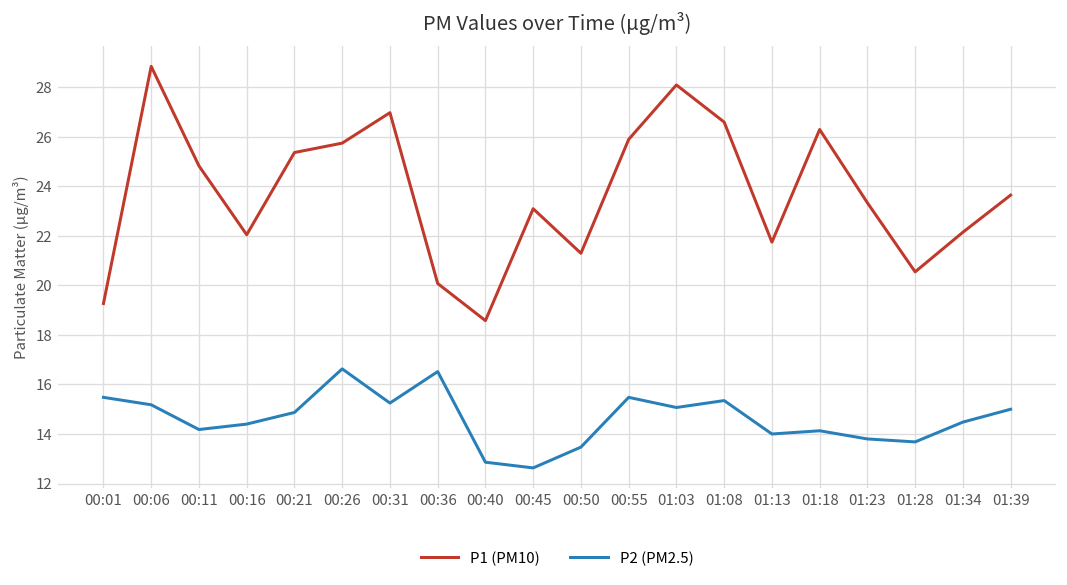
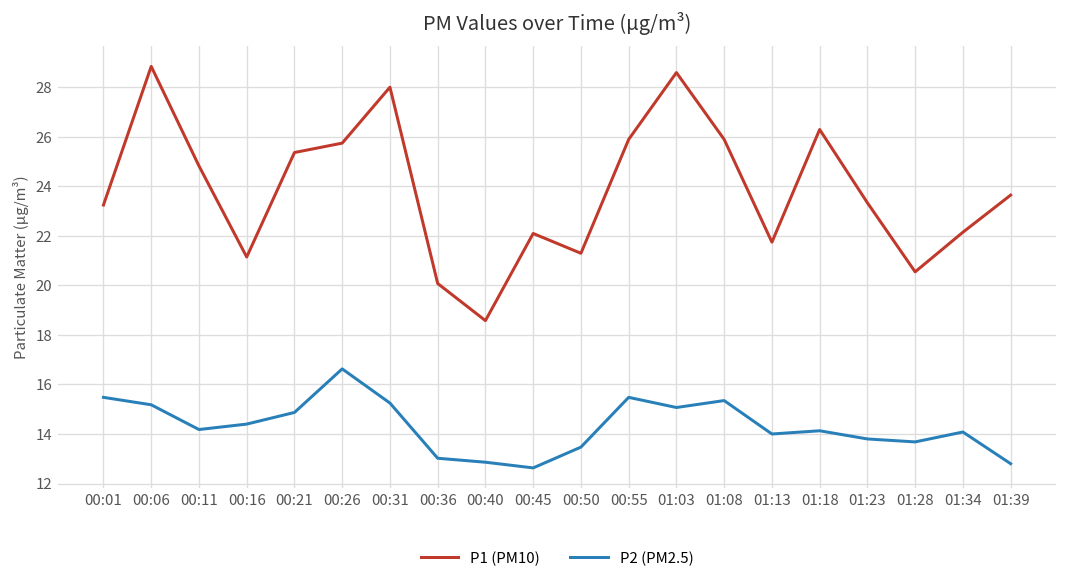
  {
    "P1 (PM10)": {
-     "00:01": 19.3,
+     "00:01": 23.3,
      "00:06": 28.9,
      "00:11": 24.8,
-     "00:16": 22.1,
+     "00:16": 21.2,
      "00:21": 25.4,
      "00:26": 25.8,
-     "00:31": 27.0,
+     "00:31": 28.0,
      "00:36": 20.1,
      "00:40": 18.6,
-     "00:45": 23.1,
+     "00:45": 22.1,
      "00:50": 21.3,
      "00:55": 25.9,
-     "01:03": 28.1,
-     "01:08": 26.6,
+     "01:03": 28.6,
+     "01:08": 25.9,
      "01:13": 21.8,
      "01:18": 26.3,
      "01:23": 23.3,
      "01:28": 20.6,
      "01:34": 22.2,
      "01:39": 23.7
    },
    "P2 (PM2.5)": {
      "00:01": 15.5,
      "00:06": 15.2,
      "00:11": 14.2,
      "00:16": 14.4,
      "00:21": 14.9,
      "00:26": 16.6,
      "00:31": 15.3,
-     "00:36": 16.5,
+     "00:36": 13.0,
      "00:40": 12.9,
      "00:45": 12.6,
      "00:50": 13.5,
      "00:55": 15.5,
      "01:03": 15.1,
      "01:08": 15.4,
      "01:13": 14.0,
      "01:18": 14.1,
      "01:23": 13.8,
      "01:28": 13.7,
-     "01:34": 14.5,
-     "01:39": 15.0
+     "01:34": 14.1,
+     "01:39": 12.8
    }
  }
